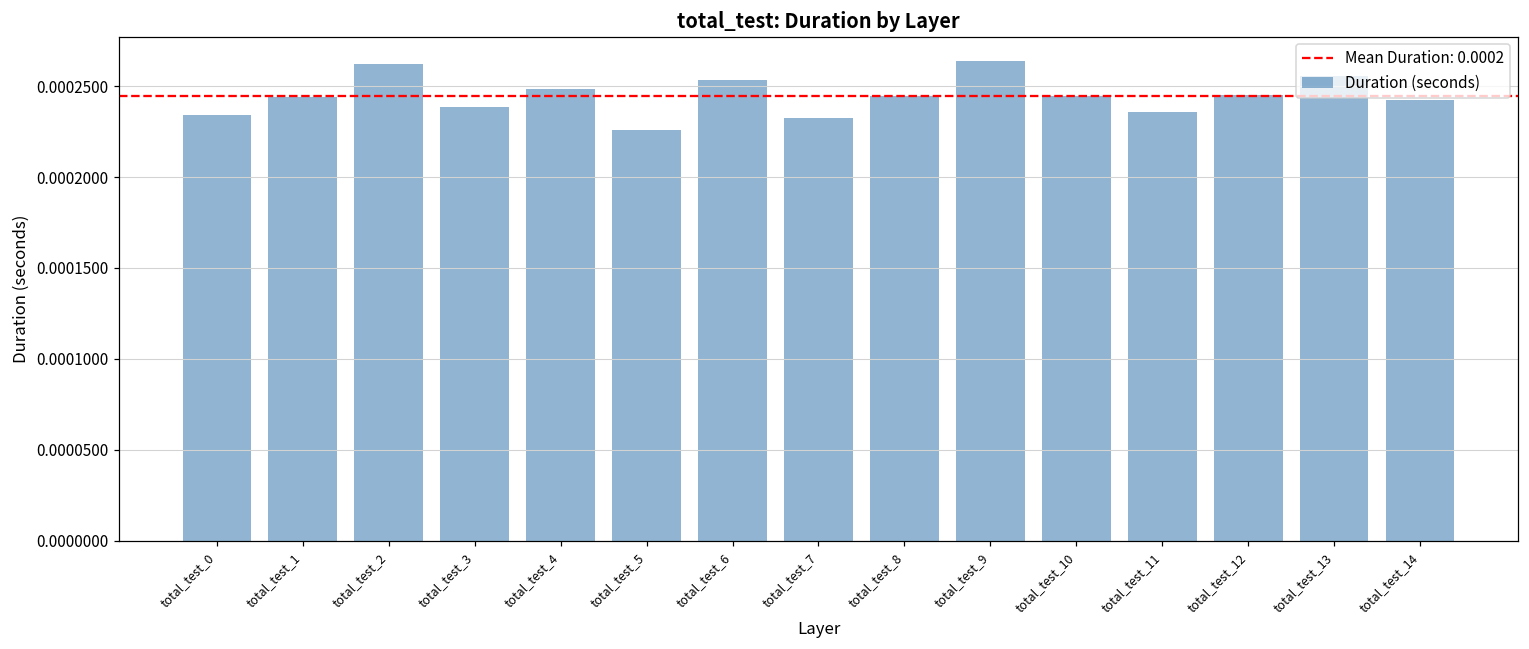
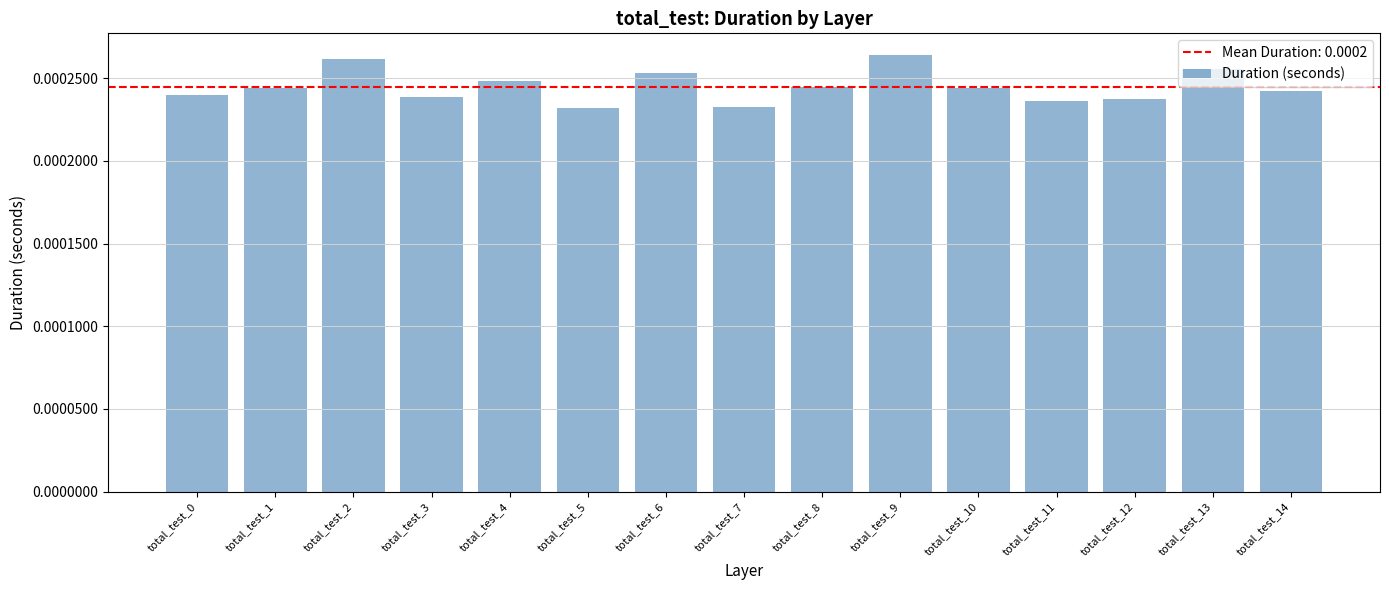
  {
-   "total_test_0": 0.000234,
+   "total_test_0": 0.000240,
    "total_test_1": 0.000244,
    "total_test_2": 0.000262,
    "total_test_3": 0.000239,
    "total_test_4": 0.000248,
-   "total_test_5": 0.000226,
+   "total_test_5": 0.000232,
    "total_test_6": 0.000253,
    "total_test_7": 0.000232,
    "total_test_8": 0.000245,
    "total_test_9": 0.000264,
    "total_test_10": 0.000244,
    "total_test_11": 0.000236,
-   "total_test_12": 0.000245,
+   "total_test_12": 0.000237,
    "total_test_14": 0.000242
  }
